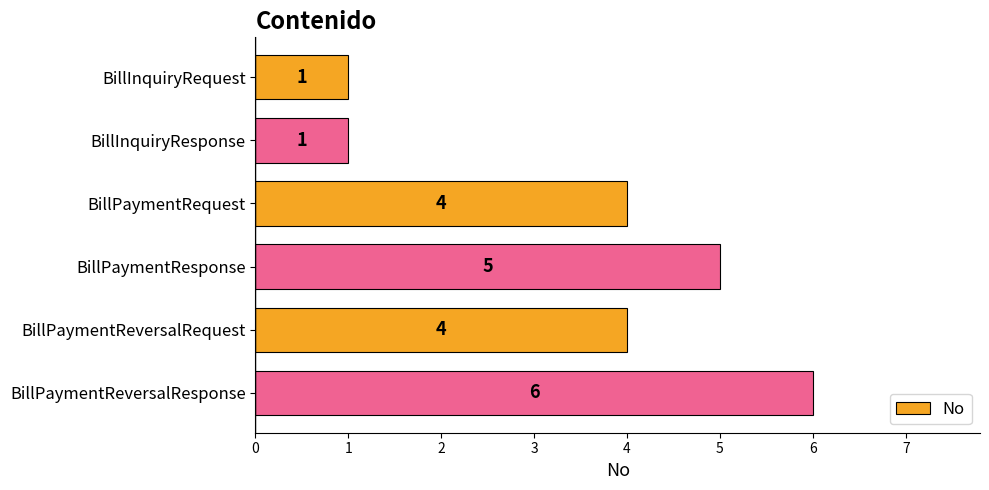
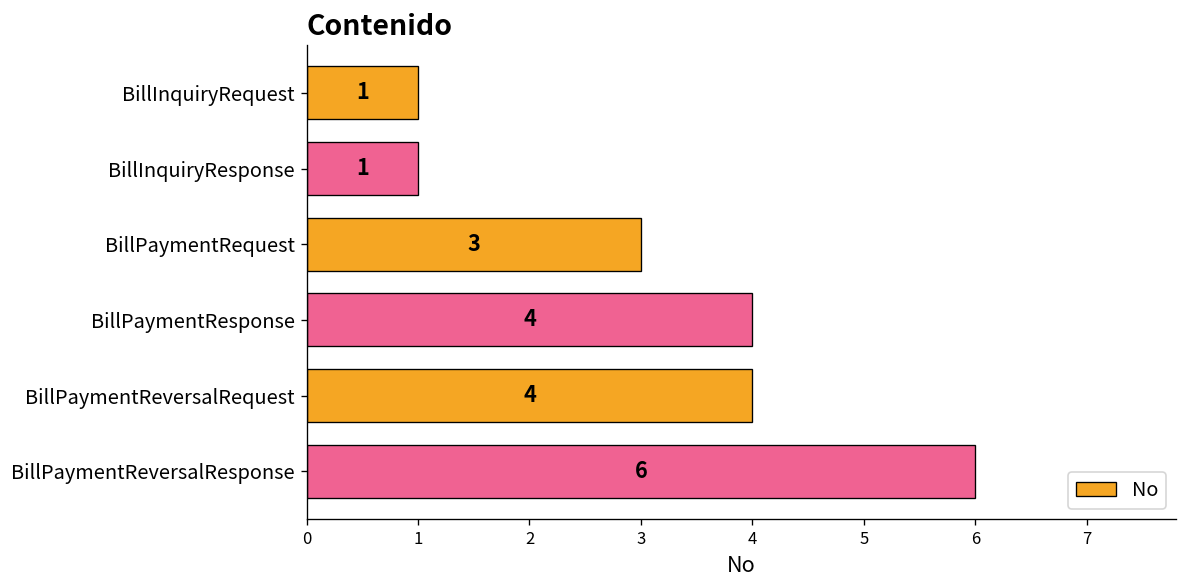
  {
    "BillInquiryRequest": 1,
    "BillInquiryResponse": 1,
-   "BillPaymentRequest": 4,
-   "BillPaymentResponse": 5,
+   "BillPaymentRequest": 3,
+   "BillPaymentResponse": 4,
    "BillPaymentReversalRequest": 4,
    "BillPaymentReversalResponse": 6
  }
